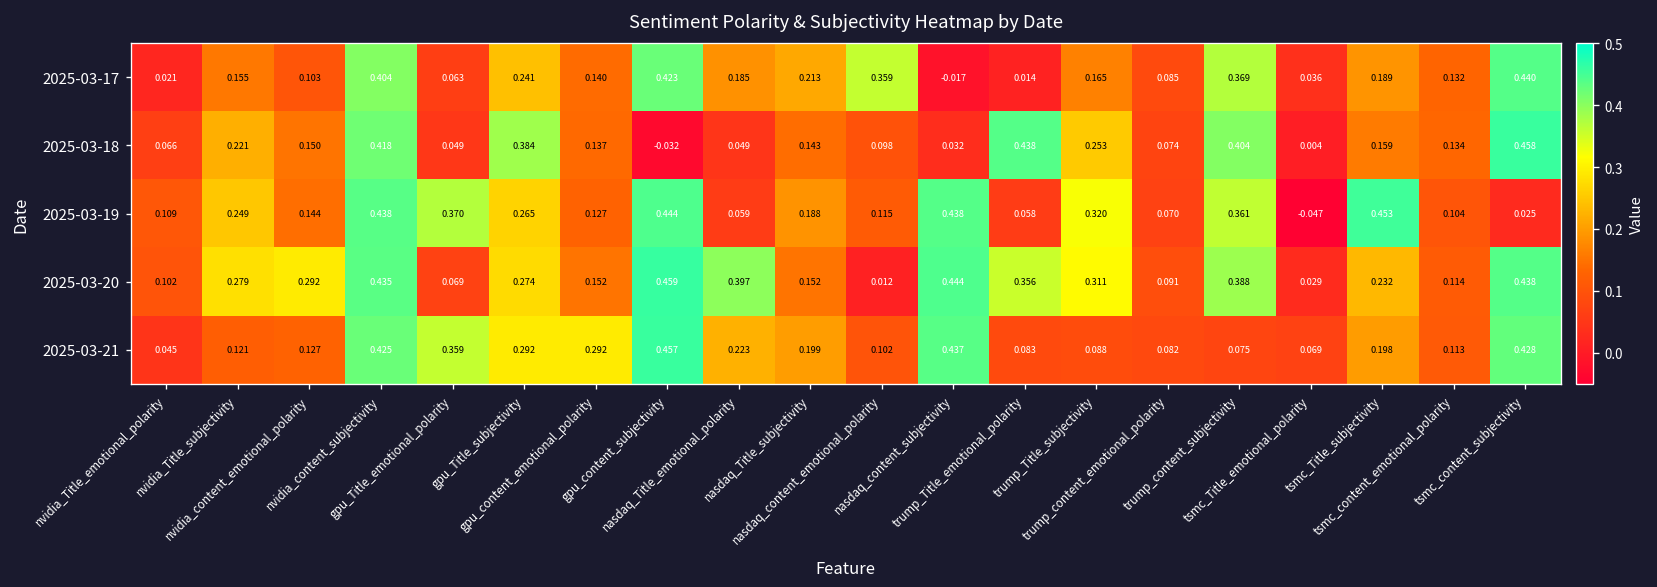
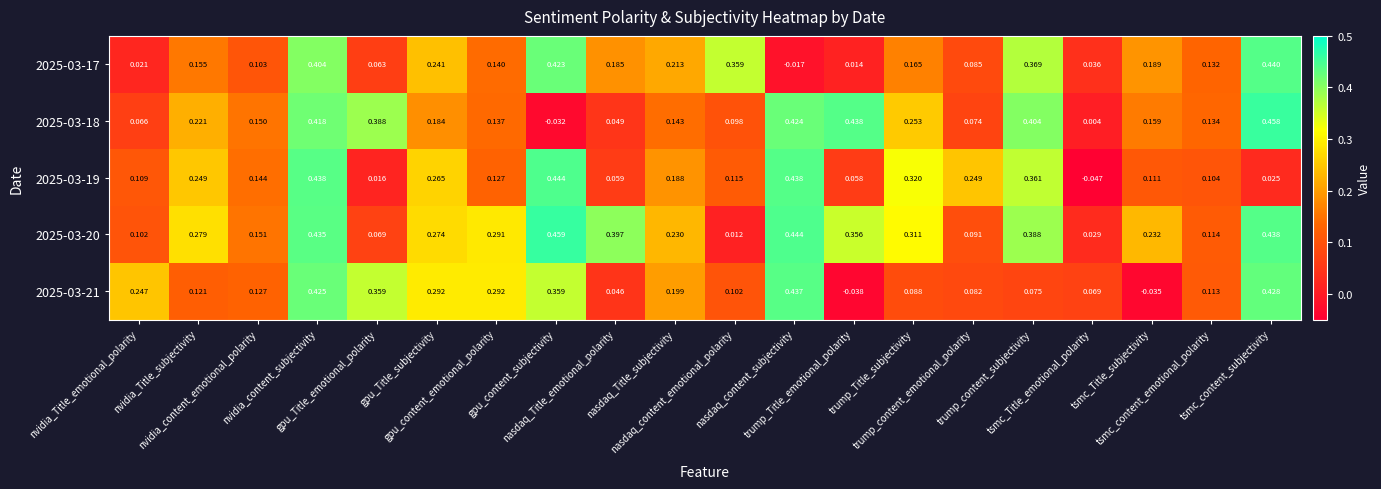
  {
    "2025-03-17": {
      "nvidia_Title_emotional_polarity": 0.021,
      "nvidia_Title_subjectivity": 0.155,
      "nvidia_content_emotional_polarity": 0.103,
      "nvidia_content_subjectivity": 0.404,
      "gpu_Title_emotional_polarity": 0.063,
      "gpu_Title_subjectivity": 0.241,
      "gpu_content_emotional_polarity": 0.140,
      "gpu_content_subjectivity": 0.423,
      "nasdaq_Title_emotional_polarity": 0.185,
      "nasdaq_Title_subjectivity": 0.213,
      "nasdaq_content_emotional_polarity": 0.359,
      "nasdaq_content_subjectivity": -0.017,
      "trump_Title_emotional_polarity": 0.014,
      "trump_Title_subjectivity": 0.165,
      "trump_content_emotional_polarity": 0.085,
      "trump_content_subjectivity": 0.369,
      "tsmc_Title_emotional_polarity": 0.036,
      "tsmc_Title_subjectivity": 0.189,
      "tsmc_content_emotional_polarity": 0.132,
      "tsmc_content_subjectivity": 0.440
    },
    "2025-03-18": {
      "nvidia_Title_emotional_polarity": 0.066,
      "nvidia_Title_subjectivity": 0.221,
      "nvidia_content_emotional_polarity": 0.150,
      "nvidia_content_subjectivity": 0.418,
-     "gpu_Title_emotional_polarity": 0.049,
-     "gpu_Title_subjectivity": 0.384,
+     "gpu_Title_emotional_polarity": 0.388,
+     "gpu_Title_subjectivity": 0.184,
      "gpu_content_emotional_polarity": 0.137,
      "gpu_content_subjectivity": -0.032,
      "nasdaq_Title_emotional_polarity": 0.049,
      "nasdaq_Title_subjectivity": 0.143,
      "nasdaq_content_emotional_polarity": 0.098,
-     "nasdaq_content_subjectivity": 0.032,
+     "nasdaq_content_subjectivity": 0.424,
      "trump_Title_emotional_polarity": 0.438,
      "trump_Title_subjectivity": 0.253,
      "trump_content_emotional_polarity": 0.074,
      "trump_content_subjectivity": 0.404,
      "tsmc_Title_emotional_polarity": 0.004,
      "tsmc_Title_subjectivity": 0.159,
      "tsmc_content_emotional_polarity": 0.134,
      "tsmc_content_subjectivity": 0.458
    },
    "2025-03-19": {
      "nvidia_Title_emotional_polarity": 0.109,
      "nvidia_Title_subjectivity": 0.249,
      "nvidia_content_emotional_polarity": 0.144,
      "nvidia_content_subjectivity": 0.438,
-     "gpu_Title_emotional_polarity": 0.370,
+     "gpu_Title_emotional_polarity": 0.016,
      "gpu_Title_subjectivity": 0.265,
      "gpu_content_emotional_polarity": 0.127,
      "gpu_content_subjectivity": 0.444,
      "nasdaq_Title_emotional_polarity": 0.059,
      "nasdaq_Title_subjectivity": 0.188,
      "nasdaq_content_emotional_polarity": 0.115,
      "nasdaq_content_subjectivity": 0.438,
      "trump_Title_emotional_polarity": 0.058,
      "trump_Title_subjectivity": 0.320,
-     "trump_content_emotional_polarity": 0.070,
+     "trump_content_emotional_polarity": 0.249,
      "trump_content_subjectivity": 0.361,
      "tsmc_Title_emotional_polarity": -0.047,
-     "tsmc_Title_subjectivity": 0.453,
+     "tsmc_Title_subjectivity": 0.111,
      "tsmc_content_emotional_polarity": 0.104,
      "tsmc_content_subjectivity": 0.025
    },
    "2025-03-20": {
      "nvidia_Title_emotional_polarity": 0.102,
      "nvidia_Title_subjectivity": 0.279,
-     "nvidia_content_emotional_polarity": 0.292,
+     "nvidia_content_emotional_polarity": 0.151,
      "nvidia_content_subjectivity": 0.435,
      "gpu_Title_emotional_polarity": 0.069,
      "gpu_Title_subjectivity": 0.274,
-     "gpu_content_emotional_polarity": 0.152,
+     "gpu_content_emotional_polarity": 0.291,
      "gpu_content_subjectivity": 0.459,
      "nasdaq_Title_emotional_polarity": 0.397,
-     "nasdaq_Title_subjectivity": 0.152,
+     "nasdaq_Title_subjectivity": 0.230,
      "nasdaq_content_emotional_polarity": 0.012,
      "nasdaq_content_subjectivity": 0.444,
      "trump_Title_emotional_polarity": 0.356,
      "trump_Title_subjectivity": 0.311,
      "trump_content_emotional_polarity": 0.091,
      "trump_content_subjectivity": 0.388,
      "tsmc_Title_emotional_polarity": 0.029,
      "tsmc_Title_subjectivity": 0.232,
      "tsmc_content_emotional_polarity": 0.114,
      "tsmc_content_subjectivity": 0.438
    },
    "2025-03-21": {
-     "nvidia_Title_emotional_polarity": 0.045,
+     "nvidia_Title_emotional_polarity": 0.247,
      "nvidia_Title_subjectivity": 0.121,
      "nvidia_content_emotional_polarity": 0.127,
      "nvidia_content_subjectivity": 0.425,
      "gpu_Title_emotional_polarity": 0.359,
      "gpu_Title_subjectivity": 0.292,
      "gpu_content_emotional_polarity": 0.292,
-     "gpu_content_subjectivity": 0.457,
-     "nasdaq_Title_emotional_polarity": 0.223,
+     "gpu_content_subjectivity": 0.359,
+     "nasdaq_Title_emotional_polarity": 0.046,
      "nasdaq_Title_subjectivity": 0.199,
      "nasdaq_content_emotional_polarity": 0.102,
      "nasdaq_content_subjectivity": 0.437,
-     "trump_Title_emotional_polarity": 0.083,
+     "trump_Title_emotional_polarity": -0.038,
      "trump_Title_subjectivity": 0.088,
      "trump_content_emotional_polarity": 0.082,
      "trump_content_subjectivity": 0.075,
      "tsmc_Title_emotional_polarity": 0.069,
-     "tsmc_Title_subjectivity": 0.198,
+     "tsmc_Title_subjectivity": -0.035,
      "tsmc_content_emotional_polarity": 0.113,
      "tsmc_content_subjectivity": 0.428
    }
  }
